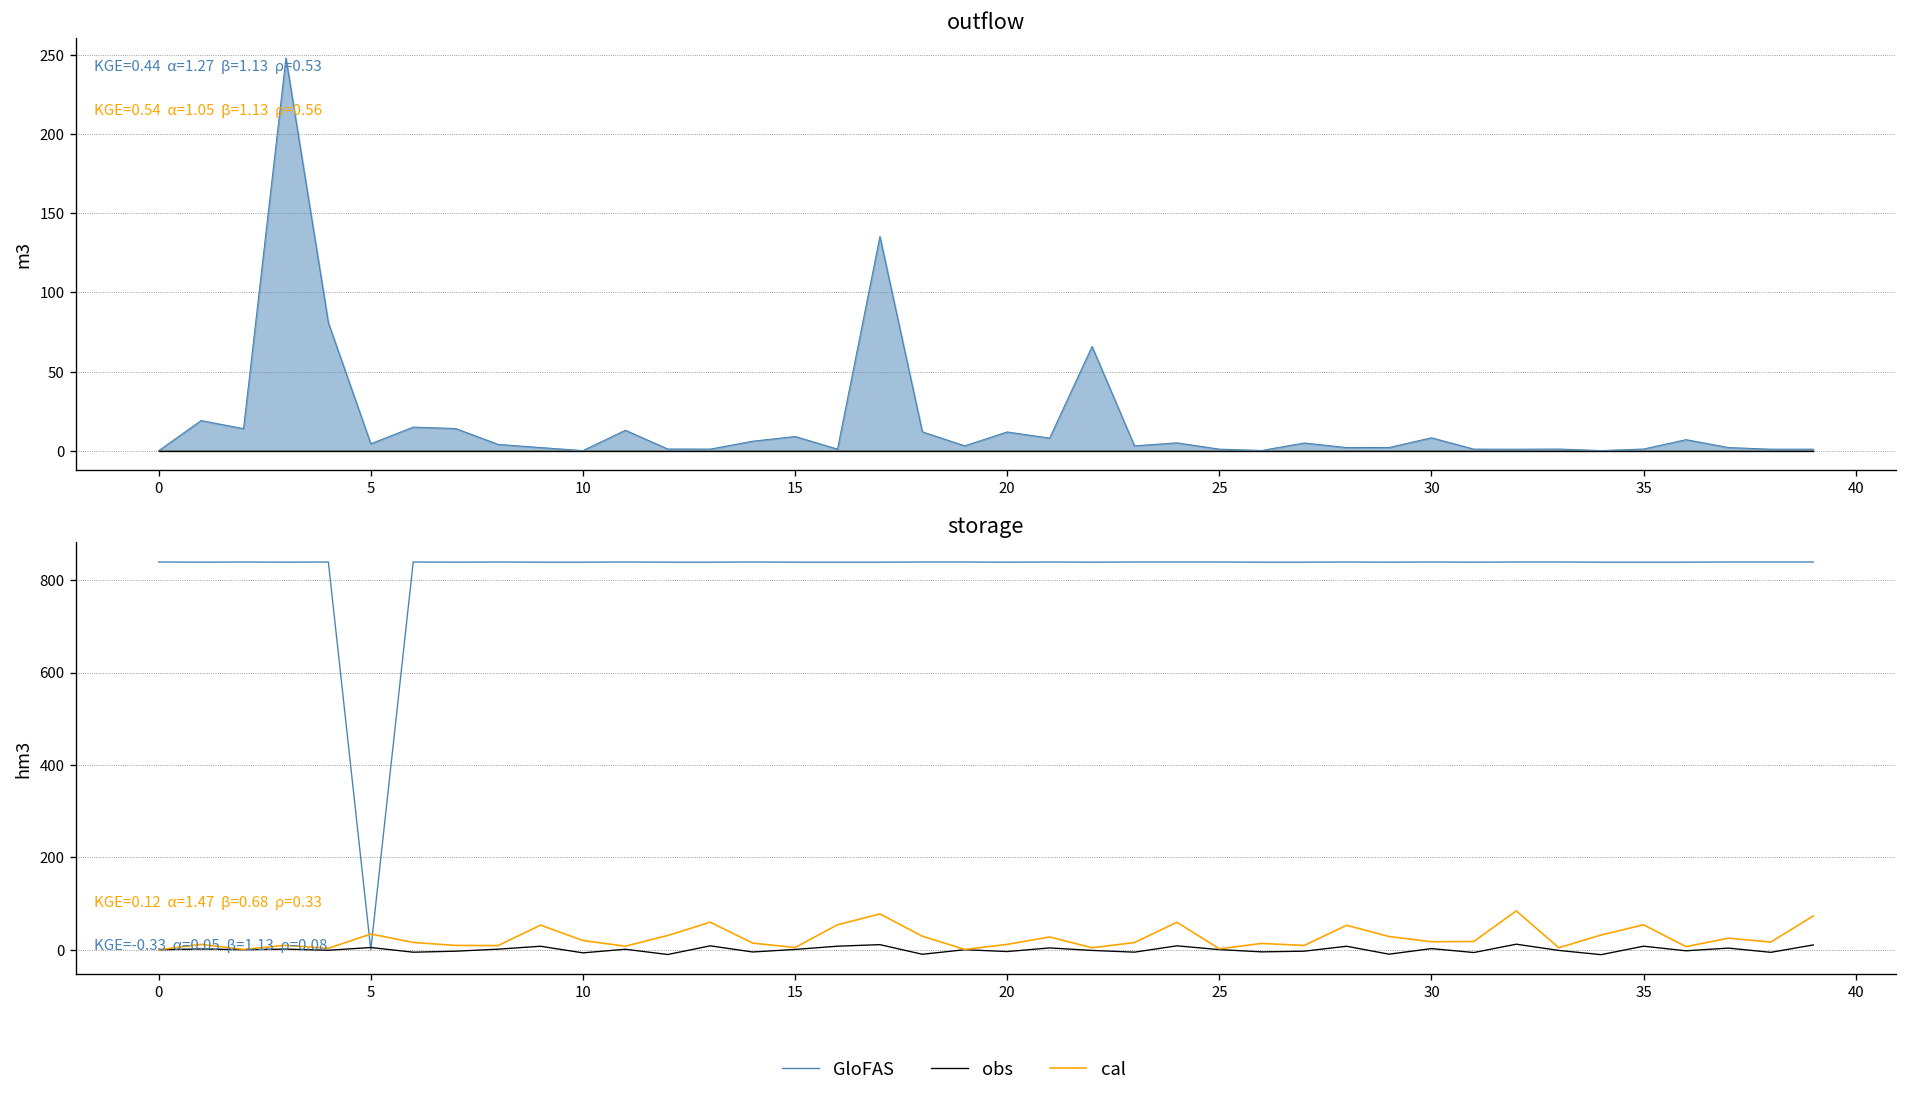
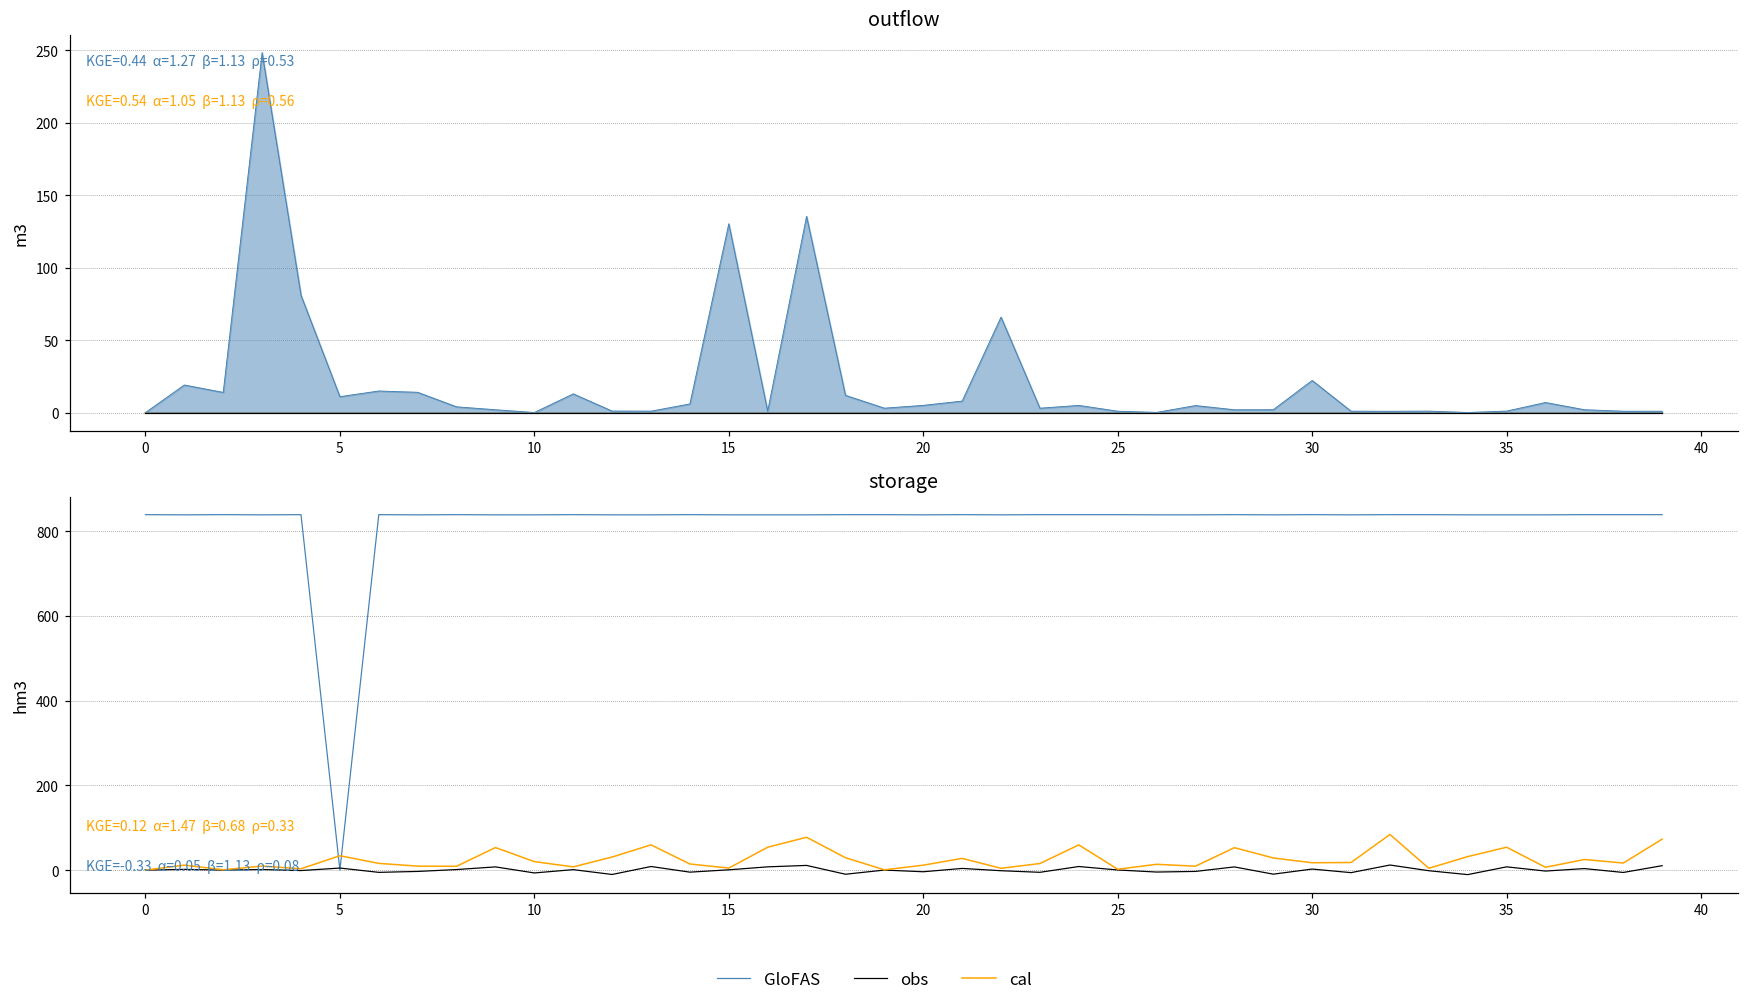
  {
    "outflow": {
      "cal": {
        "5": 0,
        "15": 0,
        "20": 0,
        "30": 0
      },
      "GloFAS": {
-       "5": 4,
-       "15": 9,
-       "20": 12,
-       "30": 8
+       "5": 11,
+       "15": 130,
+       "20": 5,
+       "30": 22
      }
    },
    "storage": {
      "GloFAS": {
        "0": 840,
        "10": 840,
        "15": 840,
        "20": 840,
        "25": 840,
        "30": 840,
        "35": 840
      },
      "obs": {
        "10": -10,
        "20": 0,
        "30": 0,
        "35": 10
      },
      "cal": {
        "5": 30,
        "10": 20,
        "20": 10,
        "30": 20,
        "35": 50
      }
    }
  }
